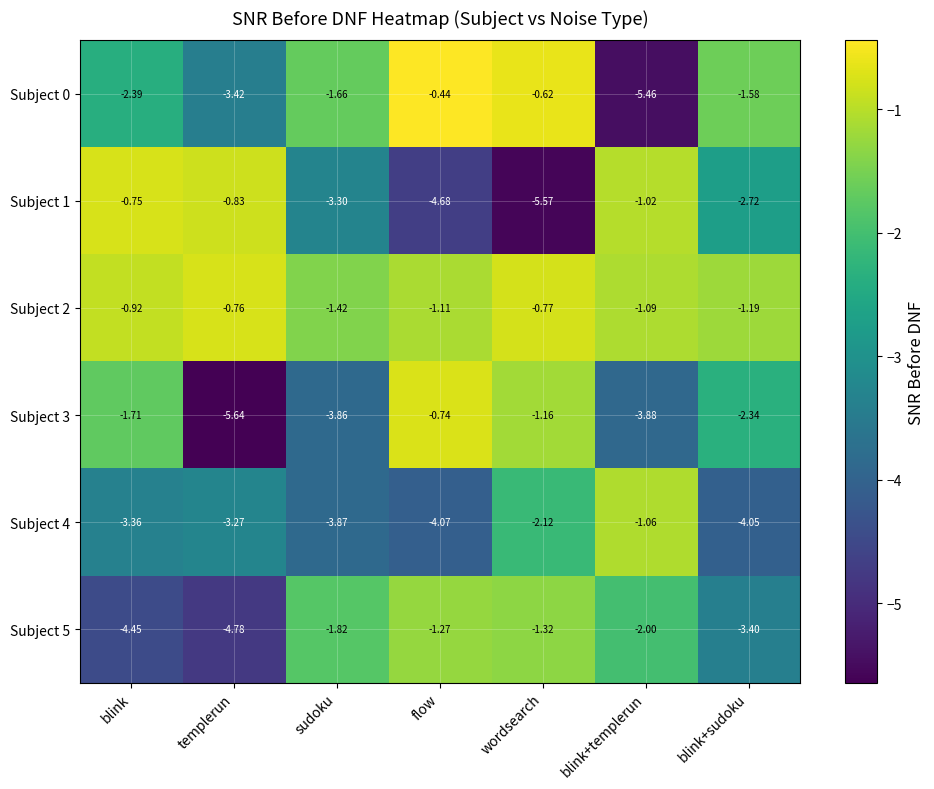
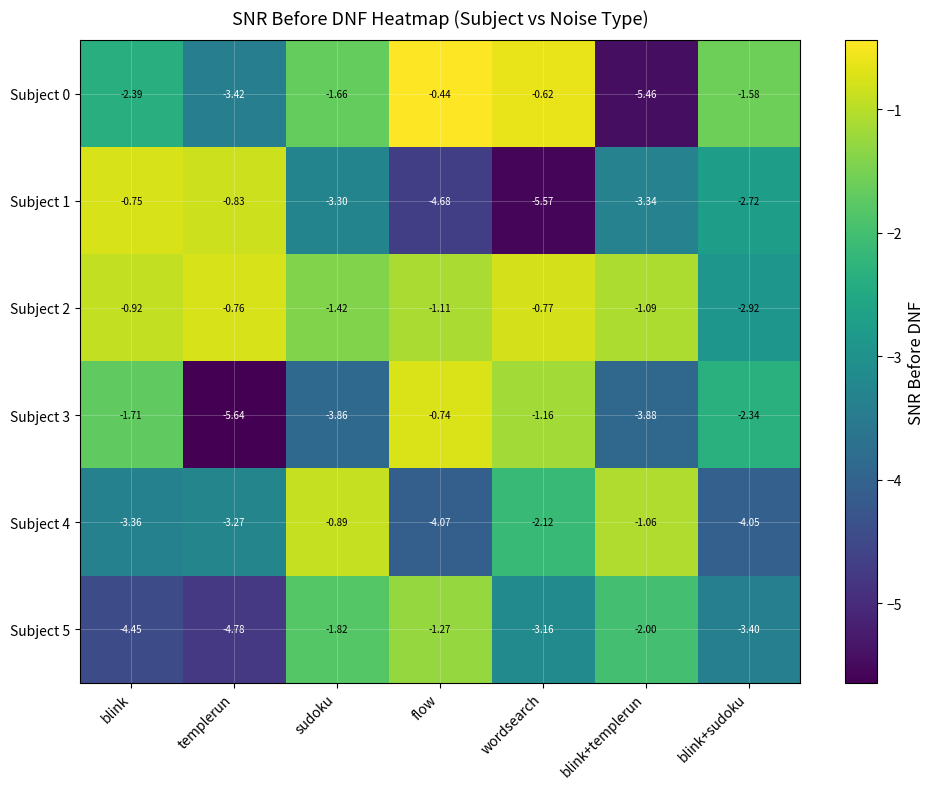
  {
    "Subject 0": {
      "blink": -2.39,
      "templerun": -3.42,
      "sudoku": -1.66,
      "flow": -0.44,
      "wordsearch": -0.62,
      "blink+templerun": -5.46,
      "blink+sudoku": -1.58
    },
    "Subject 1": {
      "blink": -0.75,
      "templerun": -0.83,
      "sudoku": -3.30,
      "flow": -4.68,
      "wordsearch": -5.57,
-     "blink+templerun": -1.02,
+     "blink+templerun": -3.34,
      "blink+sudoku": -2.72
    },
    "Subject 2": {
      "blink": -0.92,
      "templerun": -0.76,
      "sudoku": -1.42,
      "flow": -1.11,
      "wordsearch": -0.77,
      "blink+templerun": -1.09,
-     "blink+sudoku": -1.19
+     "blink+sudoku": -2.92
    },
    "Subject 3": {
      "blink": -1.71,
      "templerun": -5.64,
      "sudoku": -3.86,
      "flow": -0.74,
      "wordsearch": -1.16,
      "blink+templerun": -3.88,
      "blink+sudoku": -2.34
    },
    "Subject 4": {
      "blink": -3.36,
      "templerun": -3.27,
-     "sudoku": -3.87,
+     "sudoku": -0.89,
      "flow": -4.07,
      "wordsearch": -2.12,
      "blink+templerun": -1.06,
      "blink+sudoku": -4.05
    },
    "Subject 5": {
      "blink": -4.45,
      "templerun": -4.78,
      "sudoku": -1.82,
      "flow": -1.27,
-     "wordsearch": -1.32,
+     "wordsearch": -3.16,
      "blink+templerun": -2.00,
      "blink+sudoku": -3.40
    }
  }
